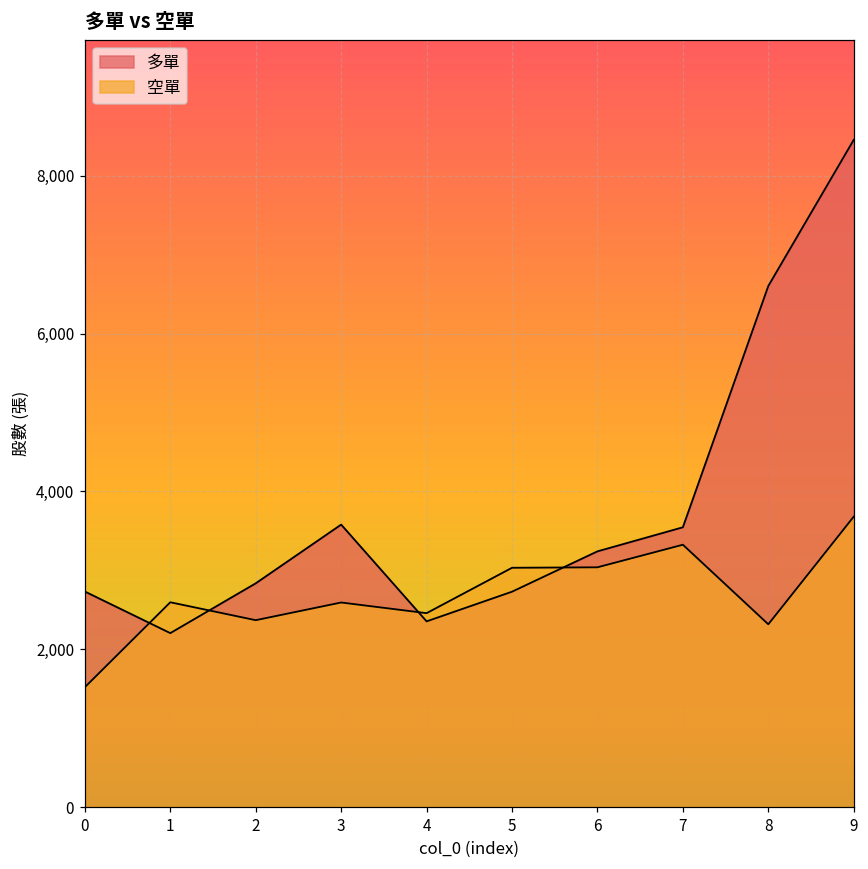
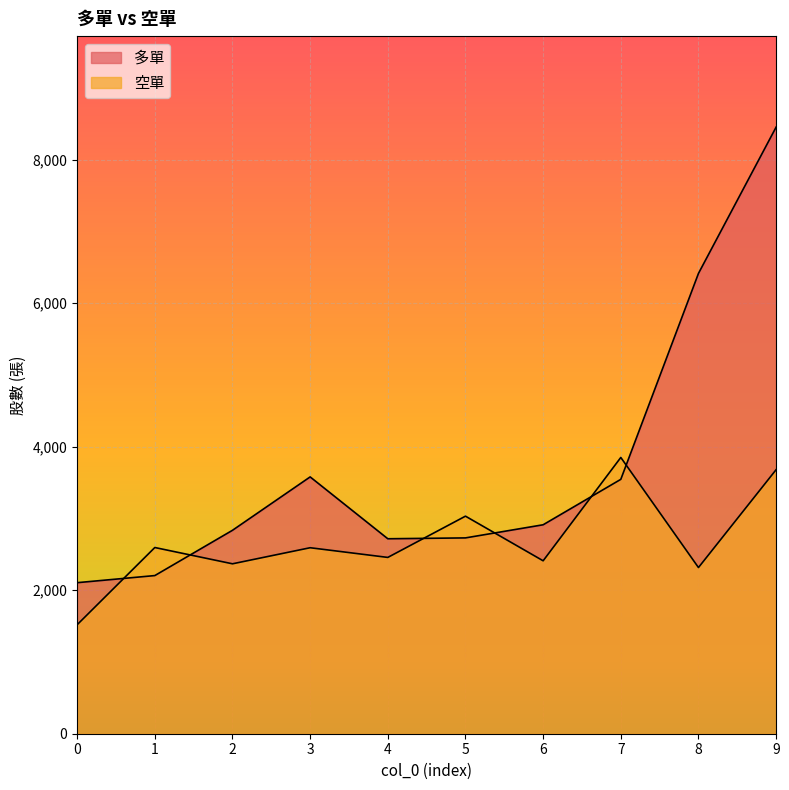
  {
    "多單": {
-     "0": "2,700",
+     "0": "2,100",
      "1": "2,200",
      "2": "2,800",
      "3": "3,600",
-     "4": "2,400",
+     "4": "2,700",
      "5": "2,700",
-     "6": "3,200",
+     "6": "2,900",
      "7": "3,500",
-     "8": "6,600",
+     "8": "6,400",
      "9": "8,500"
    },
    "空單": {
      "0": "1,500",
      "1": "2,600",
      "2": "2,400",
      "3": "2,600",
      "4": "2,500",
      "5": "3,000",
-     "6": "3,000",
-     "7": "3,300",
+     "6": "2,400",
+     "7": "3,900",
      "8": "2,300",
      "9": "3,700"
    }
  }
